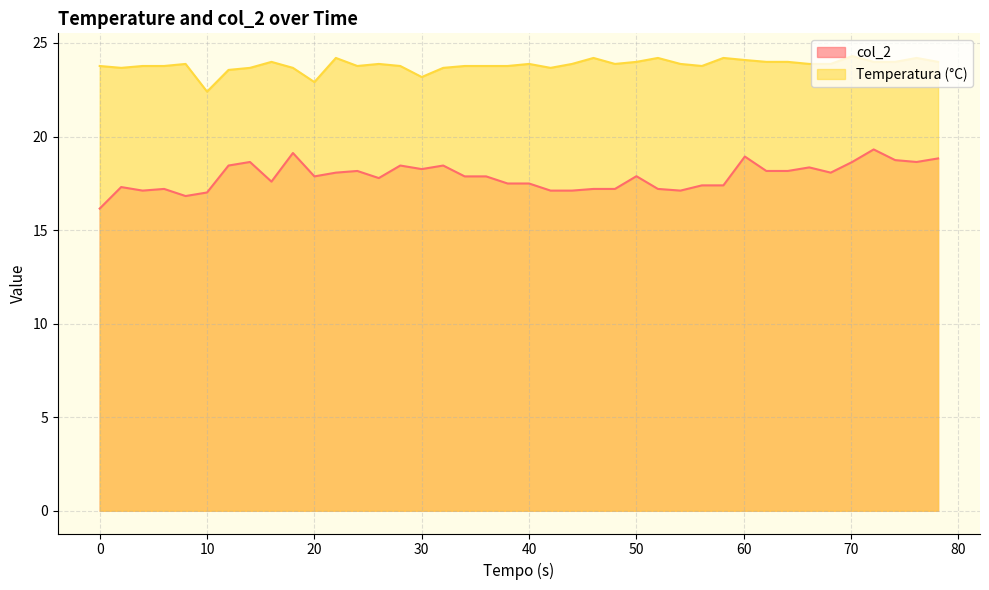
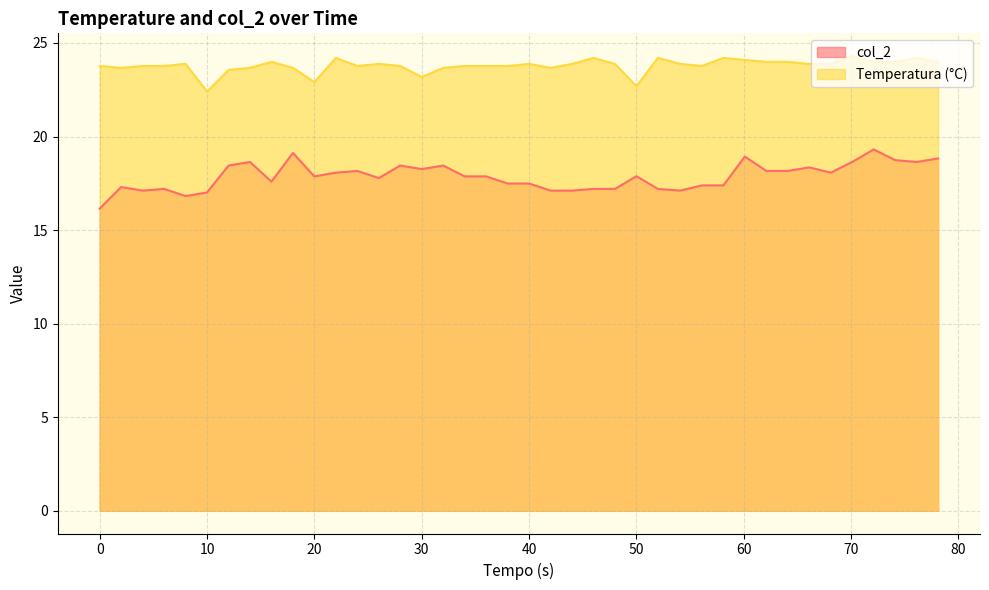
  {
    "col_2": {
      "0": 16.2,
      "10": 17.0,
      "20": 17.9,
      "30": 18.3,
      "40": 17.5,
      "50": 17.9
    },
    "Temperatura (°C)": {
      "0": 23.8,
      "10": 22.4,
      "20": 22.9,
      "30": 23.2,
      "40": 23.9,
-     "50": 24.0
+     "50": 22.7
    }
  }
